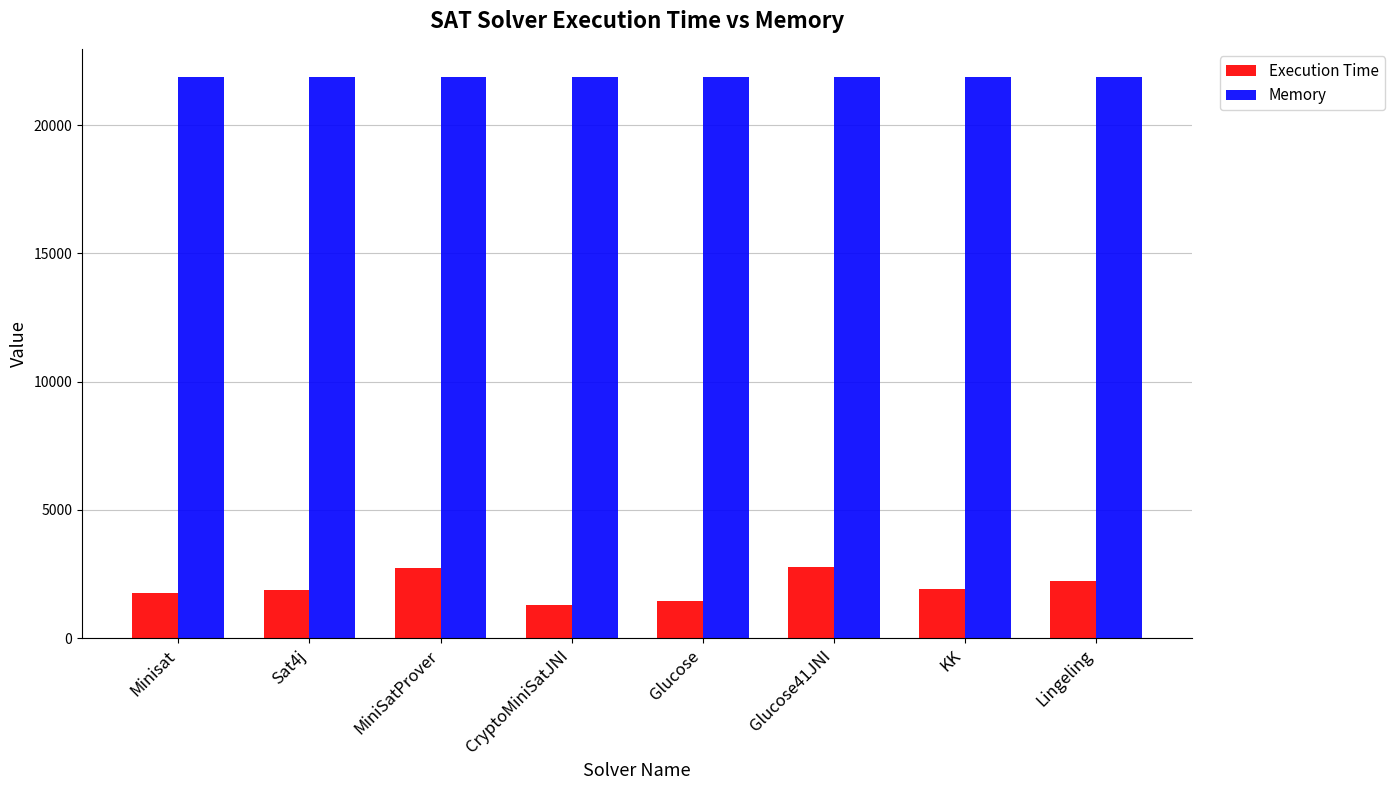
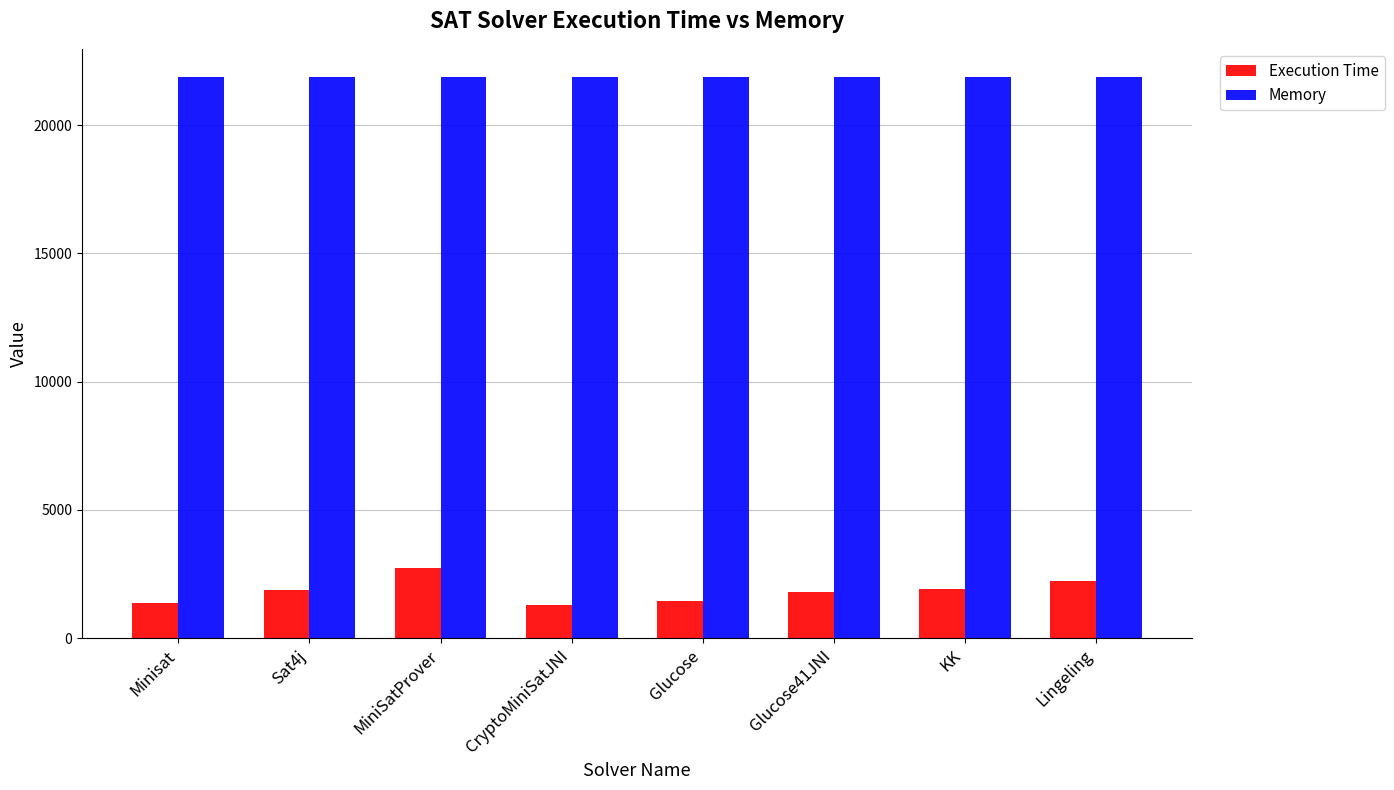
  {
    "Execution Time": {
-     "Minisat": 1800,
+     "Minisat": 1400,
      "Sat4j": 1900,
      "MiniSatProver": 2700,
      "CryptoMiniSatJNI": 1300,
      "Glucose": 1400,
-     "Glucose41JNI": 2800,
+     "Glucose41JNI": 1800,
      "KK": 1900,
      "Lingeling": 2200
    },
    "Memory": {
      "Minisat": 21900,
      "Sat4j": 21900,
      "MiniSatProver": 21900,
      "CryptoMiniSatJNI": 21900,
      "Glucose": 21900,
      "Glucose41JNI": 21900,
      "KK": 21900,
      "Lingeling": 21900
    }
  }
